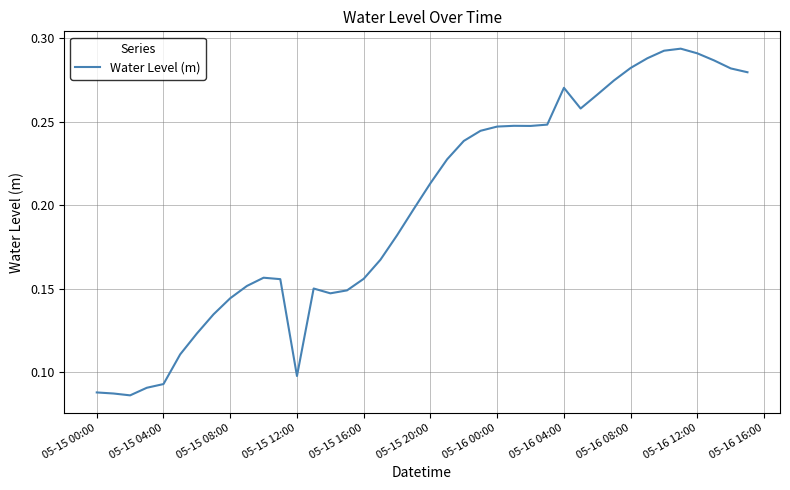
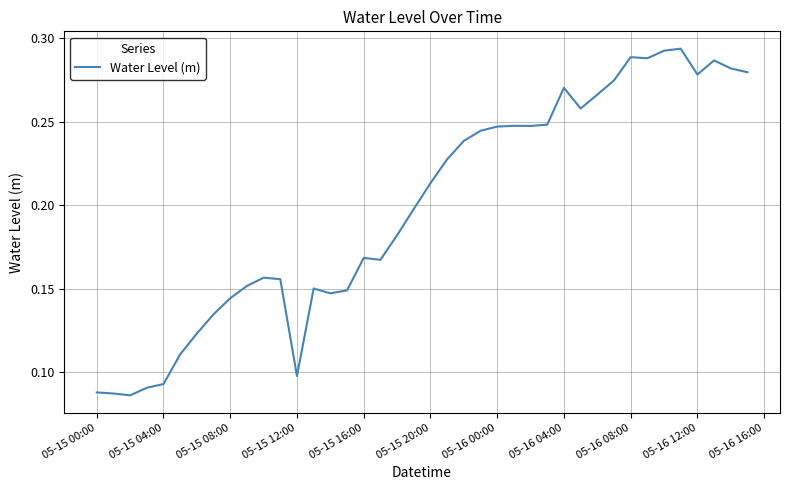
  {
    "05-15 00:00": 0.088,
    "05-15 04:00": 0.093,
    "05-15 08:00": 0.144,
    "05-15 12:00": 0.098,
-   "05-15 16:00": 0.156,
+   "05-15 16:00": 0.168,
    "05-15 20:00": 0.213,
    "05-16 00:00": 0.247,
    "05-16 04:00": 0.270,
-   "05-16 08:00": 0.282,
-   "05-16 12:00": 0.291
+   "05-16 08:00": 0.289,
+   "05-16 12:00": 0.278
  }
